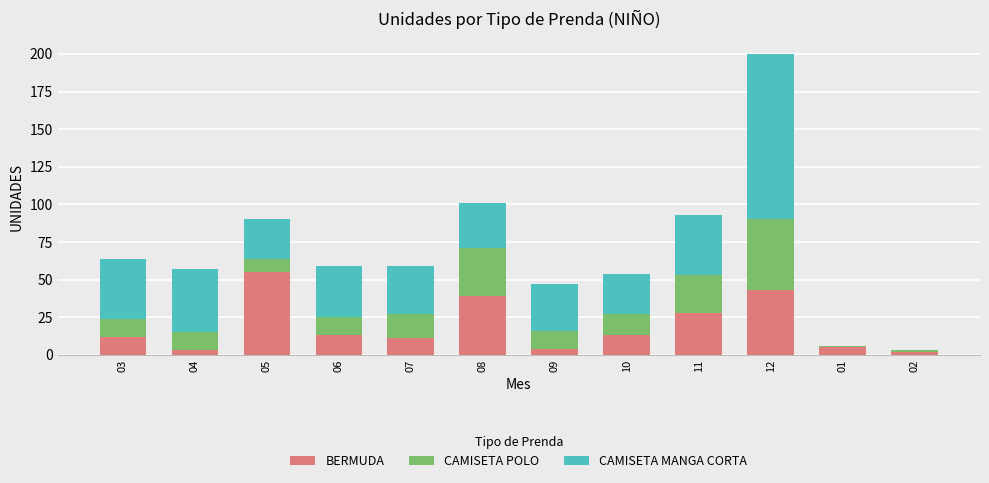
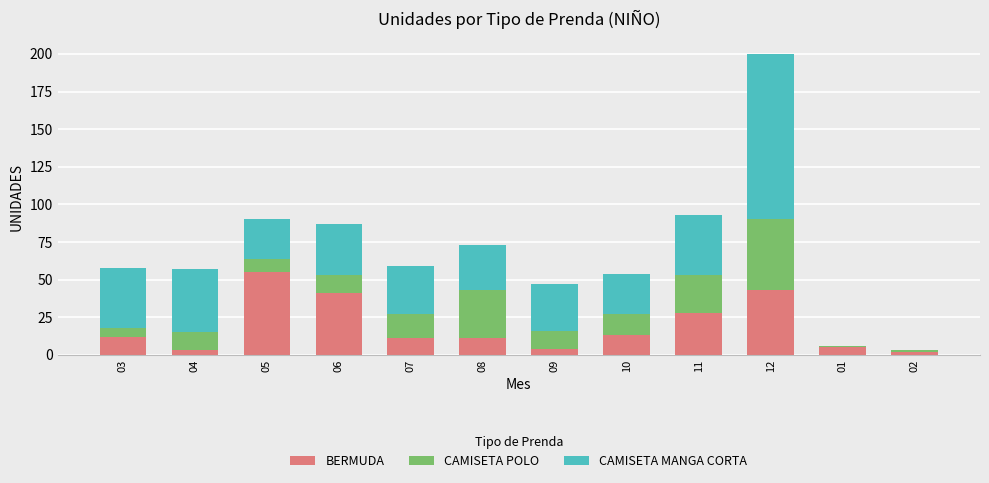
  {
    "BERMUDA": {
      "03": 12,
      "04": 3,
      "05": 55,
-     "06": 13,
+     "06": 41,
      "07": 11,
-     "08": 39,
+     "08": 11,
      "09": 4,
      "10": 13,
      "11": 28,
      "12": 43,
      "01": 5,
      "02": 2
    },
    "CAMISETA POLO": {
-     "03": 12,
+     "03": 6,
      "04": 12,
      "05": 9,
      "06": 12,
      "07": 16,
      "08": 32,
      "09": 12,
      "10": 14,
      "11": 25,
      "12": 47
    },
    "CAMISETA MANGA CORTA": {
      "03": 40,
      "04": 42,
      "05": 26,
      "06": 34,
      "07": 32,
      "08": 30,
      "09": 31,
      "10": 27,
      "11": 40,
      "12": 110,
      "01": 0,
      "02": 0
    }
  }
